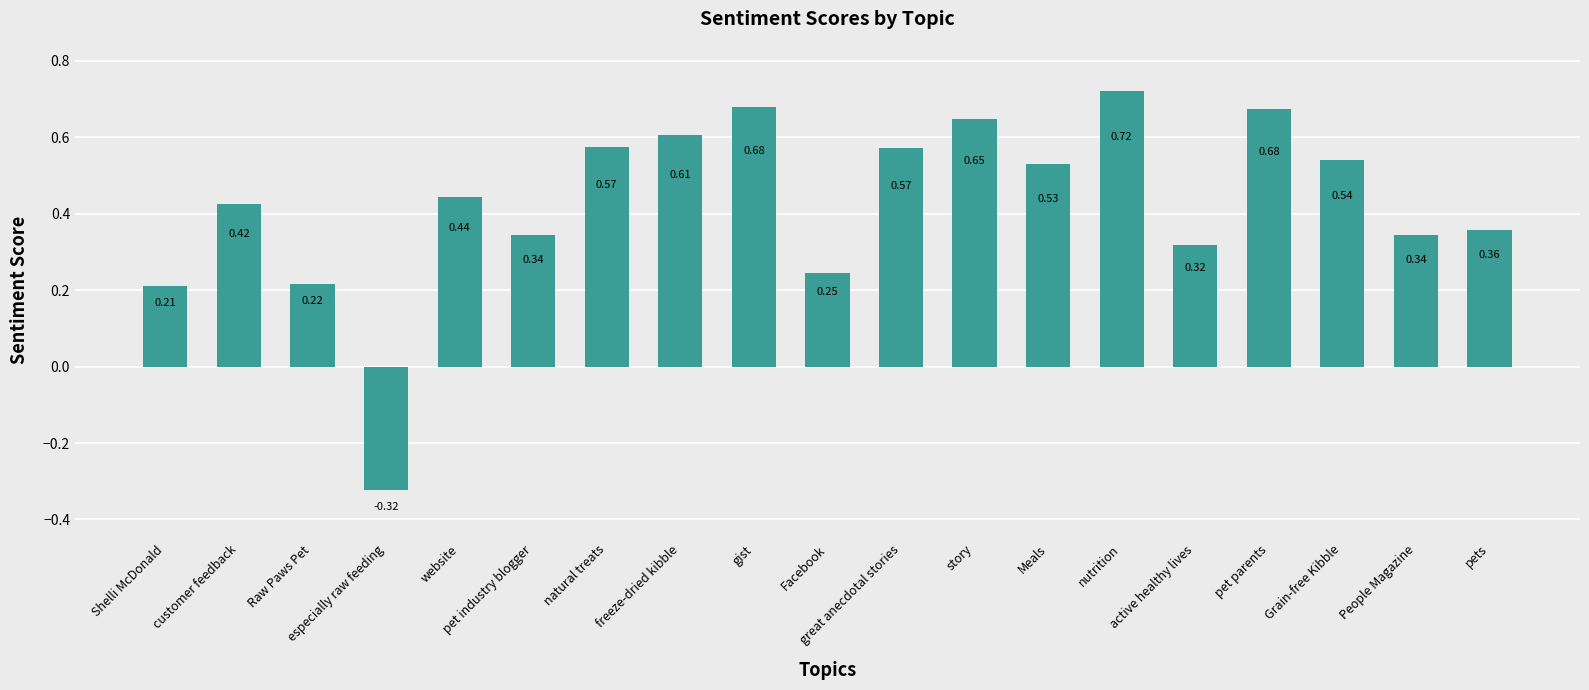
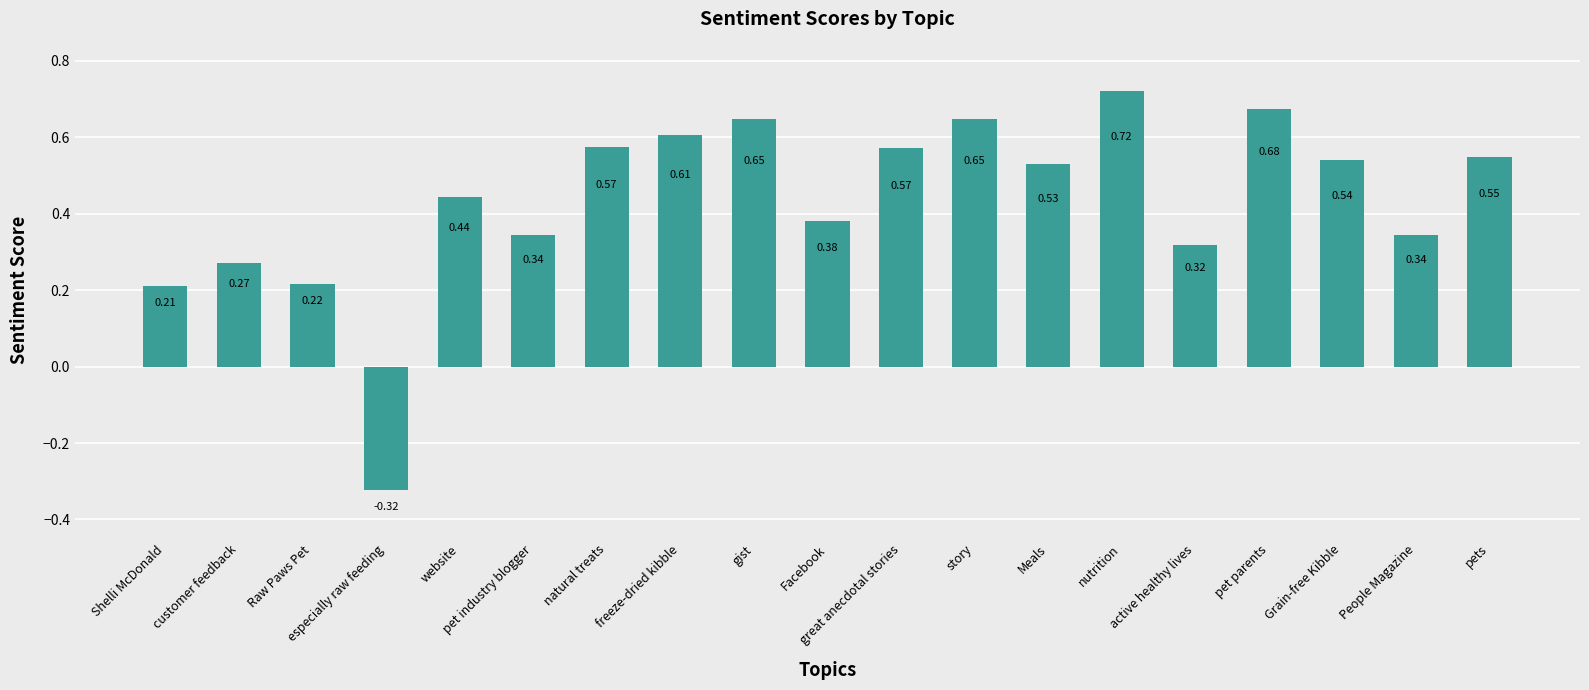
  {
    "Shelli McDonald": 0.21,
-   "customer feedback": 0.42,
+   "customer feedback": 0.27,
    "Raw Paws Pet": 0.22,
    "especially raw feeding": -0.32,
    "website": 0.44,
    "pet industry blogger": 0.34,
    "natural treats": 0.57,
    "freeze-dried kibble": 0.61,
-   "gist": 0.68,
-   "Facebook": 0.25,
+   "gist": 0.65,
+   "Facebook": 0.38,
    "great anecdotal stories": 0.57,
    "story": 0.65,
    "Meals": 0.53,
    "nutrition": 0.72,
    "active healthy lives": 0.32,
    "pet parents": 0.68,
    "Grain-free Kibble": 0.54,
    "People Magazine": 0.34,
-   "pets": 0.36
+   "pets": 0.55
  }
